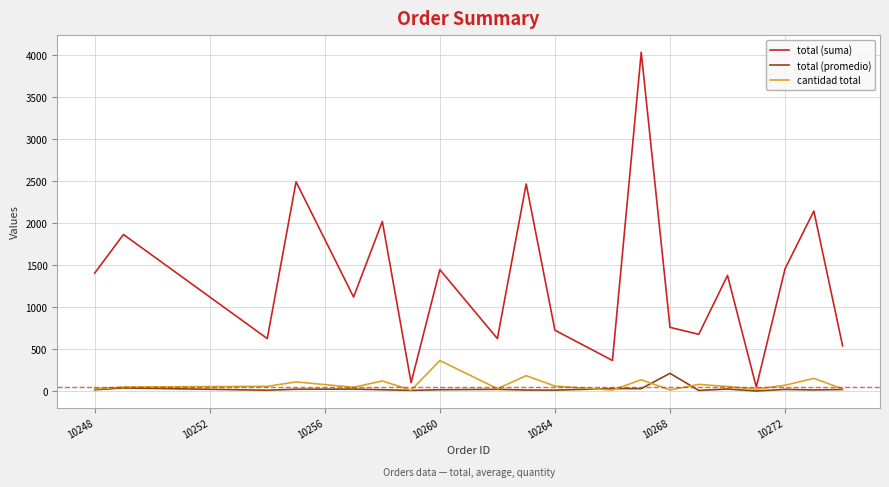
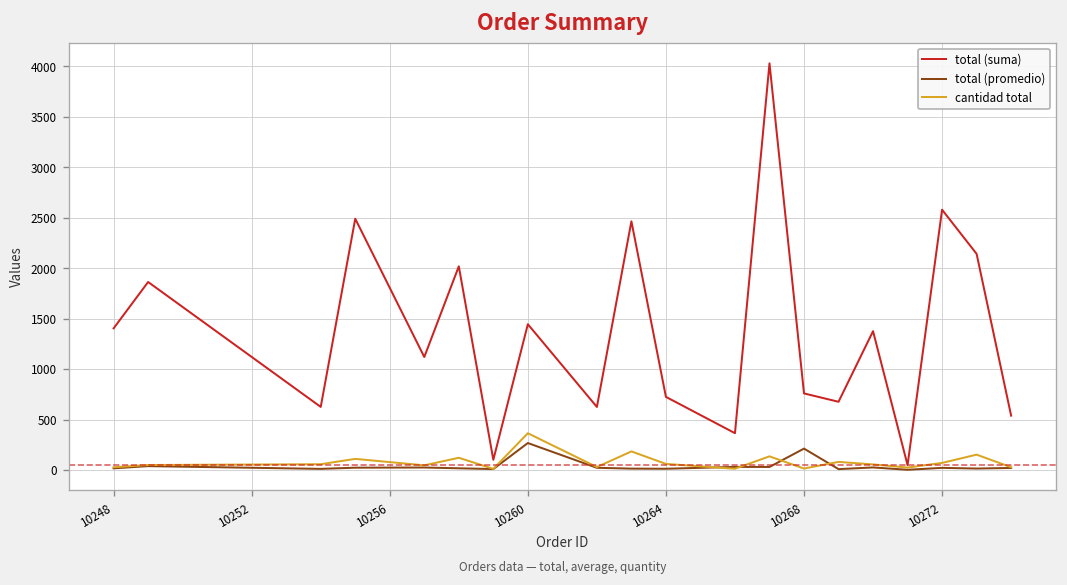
  {
    "total (suma)": {
      "10248": 1400,
      "10260": 1400,
      "10264": 700,
      "10268": 800,
-     "10272": 1500
+     "10272": 2600
    },
    "total (promedio)": {
-     "10260": 0,
+     "10260": 300,
      "10264": 0,
      "10268": 200,
      "10272": 0
    },
    "cantidad total": {
      "10260": 400,
      "10264": 100,
      "10268": 0,
      "10272": 100
    }
  }
